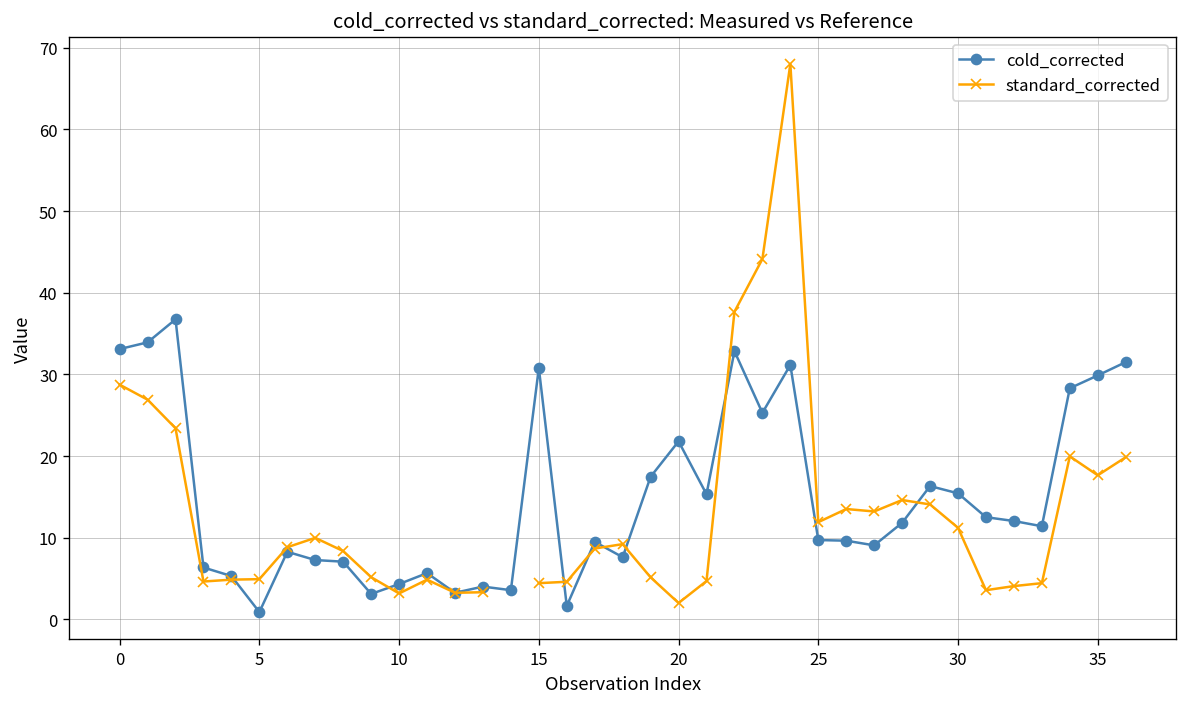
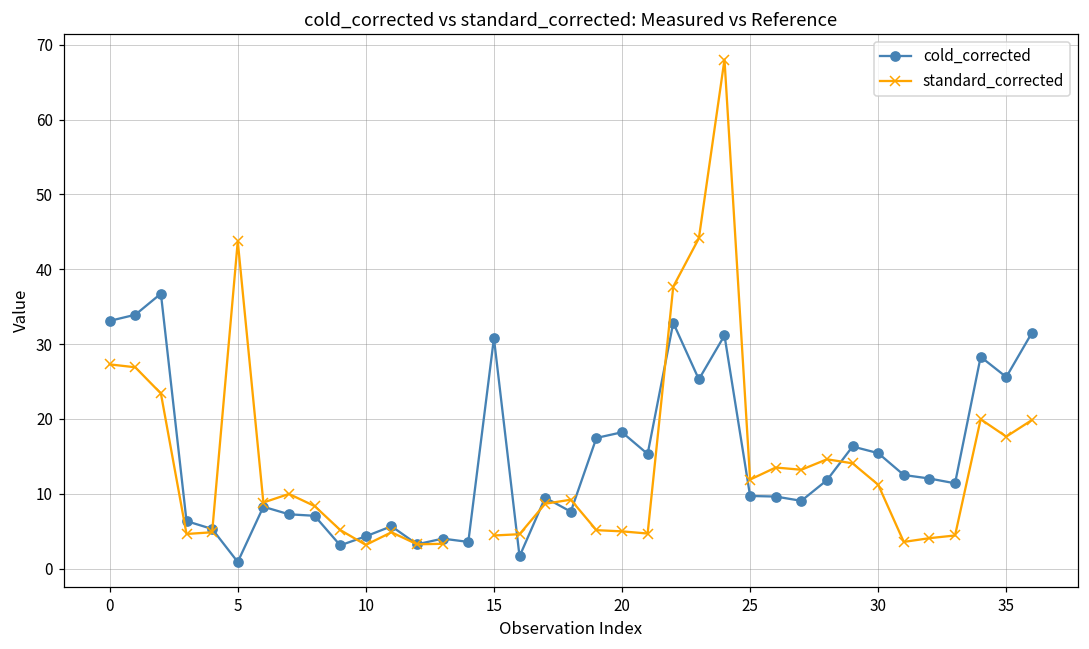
  {
    "cold_corrected": {
      "0": 33,
      "5": 1,
      "10": 4,
      "15": 31,
-     "20": 22,
+     "20": 18,
      "25": 10,
      "30": 15,
-     "35": 30
+     "35": 26
    },
    "standard_corrected": {
-     "0": 29,
-     "5": 5,
+     "0": 27,
+     "5": 44,
      "10": 3,
      "15": 4,
-     "20": 2,
+     "20": 5,
      "25": 12,
      "30": 11,
      "35": 18
    }
  }
